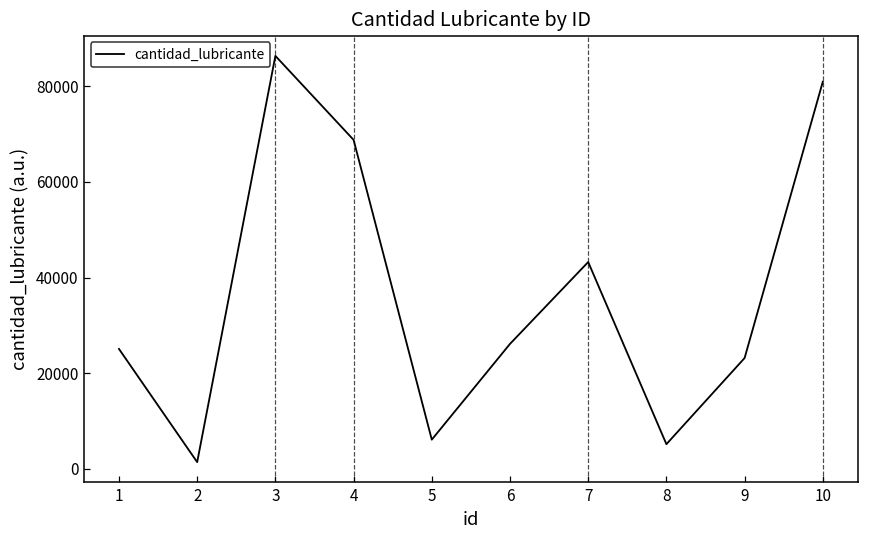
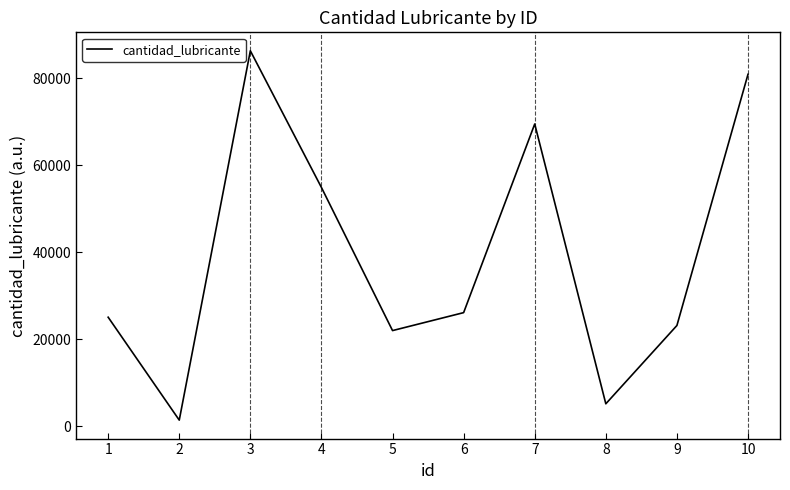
  {
    "1": 25000,
    "2": 1000,
    "3": 86000,
-   "4": 69000,
-   "5": 6000,
+   "4": 55000,
+   "5": 22000,
    "6": 26000,
-   "7": 43000,
+   "7": 69000,
    "8": 5000,
    "9": 23000,
    "10": 81000
  }
